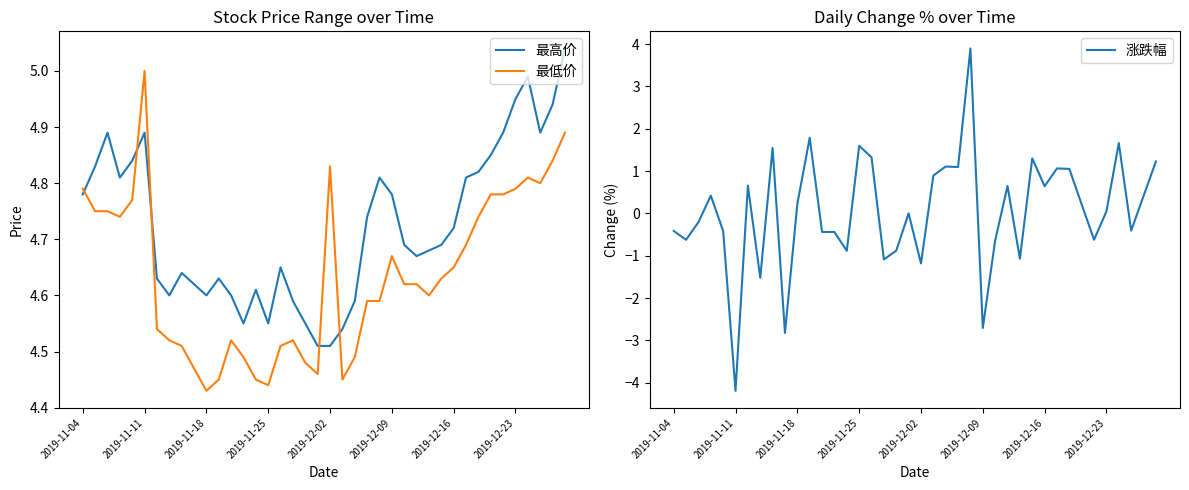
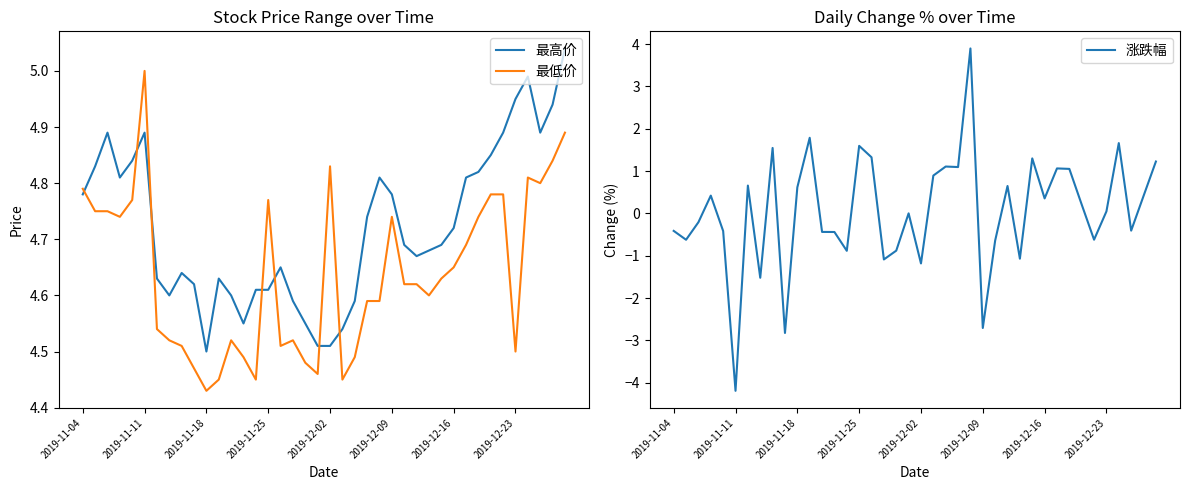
  {
    "Stock Price Range over Time": {
      "最高价": {
        "2019-11-04": 4.78,
        "2019-11-11": 4.89,
-       "2019-11-18": 4.6,
-       "2019-11-25": 4.55,
+       "2019-11-18": 4.5,
+       "2019-11-25": 4.61,
        "2019-12-02": 4.51,
        "2019-12-09": 4.78,
        "2019-12-16": 4.72,
        "2019-12-23": 4.95
      },
      "最低价": {
        "2019-11-04": 4.79,
        "2019-11-11": 5.00,
        "2019-11-18": 4.43,
-       "2019-11-25": 4.44,
+       "2019-11-25": 4.77,
        "2019-12-02": 4.83,
-       "2019-12-09": 4.67,
+       "2019-12-09": 4.74,
        "2019-12-16": 4.65,
-       "2019-12-23": 4.79
+       "2019-12-23": 4.50
      }
    },
    "Daily Change % over Time": {
      "2019-11-04": -0.4,
      "2019-11-11": -4.2,
-     "2019-11-18": 0.2,
+     "2019-11-18": 0.6,
      "2019-11-25": 1.6,
      "2019-12-02": -1.2,
      "2019-12-09": -2.7,
-     "2019-12-16": 0.6,
+     "2019-12-16": 0.4,
      "2019-12-23": 0.0
    }
  }
